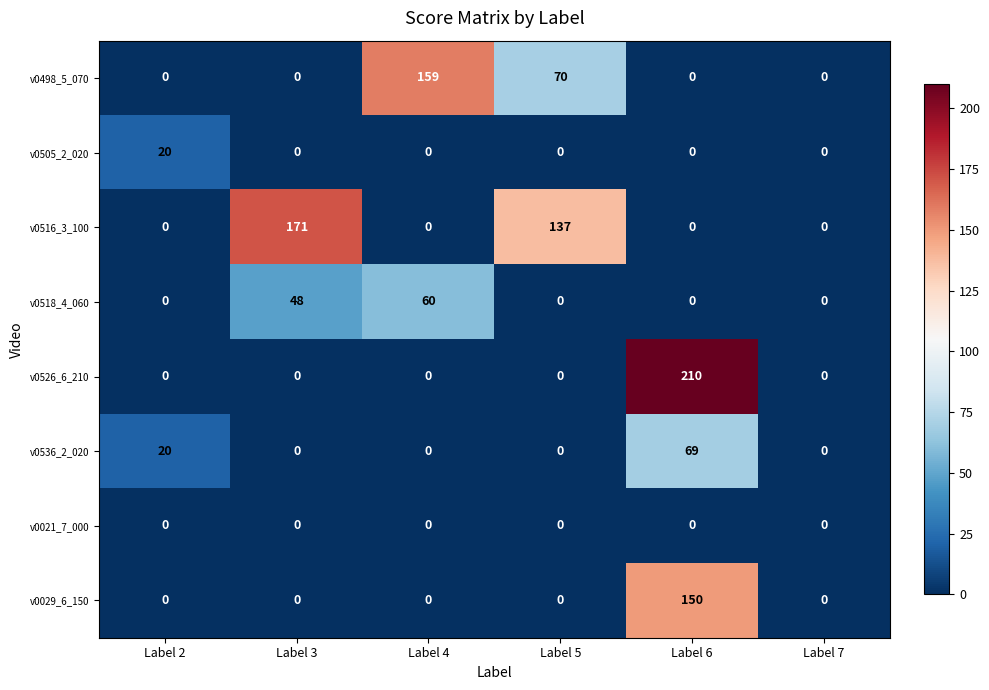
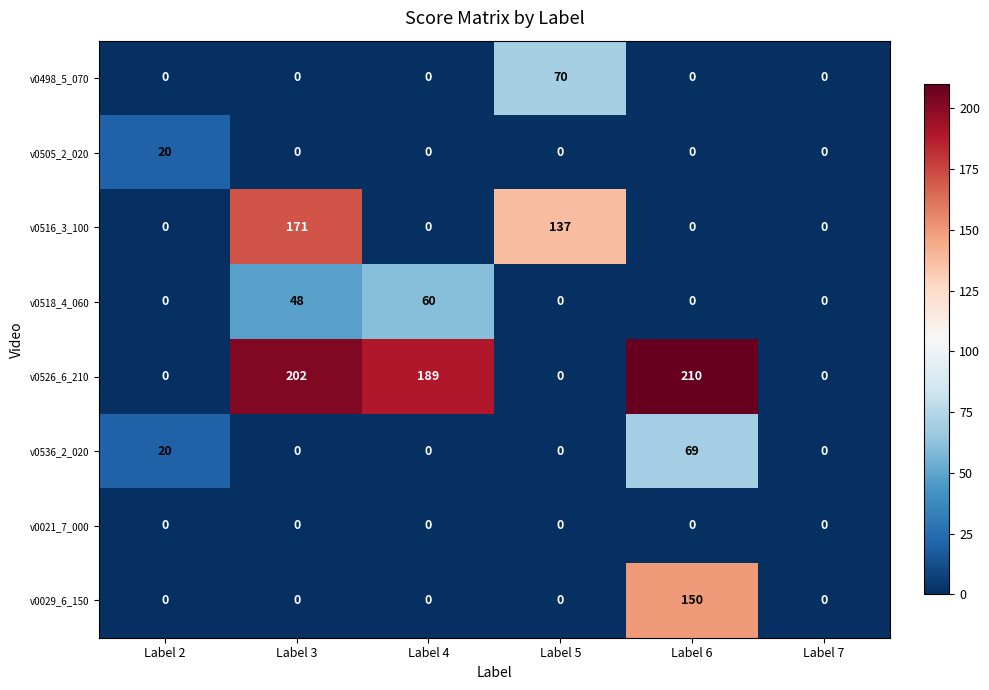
  {
    "v0498_5_070": {
      "Label 2": 0,
      "Label 3": 0,
-     "Label 4": 159,
+     "Label 4": 0,
      "Label 5": 70,
      "Label 6": 0,
      "Label 7": 0
    },
    "v0505_2_020": {
      "Label 2": 20,
      "Label 3": 0,
      "Label 4": 0,
      "Label 5": 0,
      "Label 6": 0,
      "Label 7": 0
    },
    "v0516_3_100": {
      "Label 2": 0,
      "Label 3": 171,
      "Label 4": 0,
      "Label 5": 137,
      "Label 6": 0,
      "Label 7": 0
    },
    "v0518_4_060": {
      "Label 2": 0,
      "Label 3": 48,
      "Label 4": 60,
      "Label 5": 0,
      "Label 6": 0,
      "Label 7": 0
    },
    "v0526_6_210": {
      "Label 2": 0,
-     "Label 3": 0,
-     "Label 4": 0,
+     "Label 3": 202,
+     "Label 4": 189,
      "Label 5": 0,
      "Label 6": 210,
      "Label 7": 0
    },
    "v0536_2_020": {
      "Label 2": 20,
      "Label 3": 0,
      "Label 4": 0,
      "Label 5": 0,
      "Label 6": 69,
      "Label 7": 0
    },
    "v0021_7_000": {
      "Label 2": 0,
      "Label 3": 0,
      "Label 4": 0,
      "Label 5": 0,
      "Label 6": 0,
      "Label 7": 0
    },
    "v0029_6_150": {
      "Label 2": 0,
      "Label 3": 0,
      "Label 4": 0,
      "Label 5": 0,
      "Label 6": 150,
      "Label 7": 0
    }
  }
